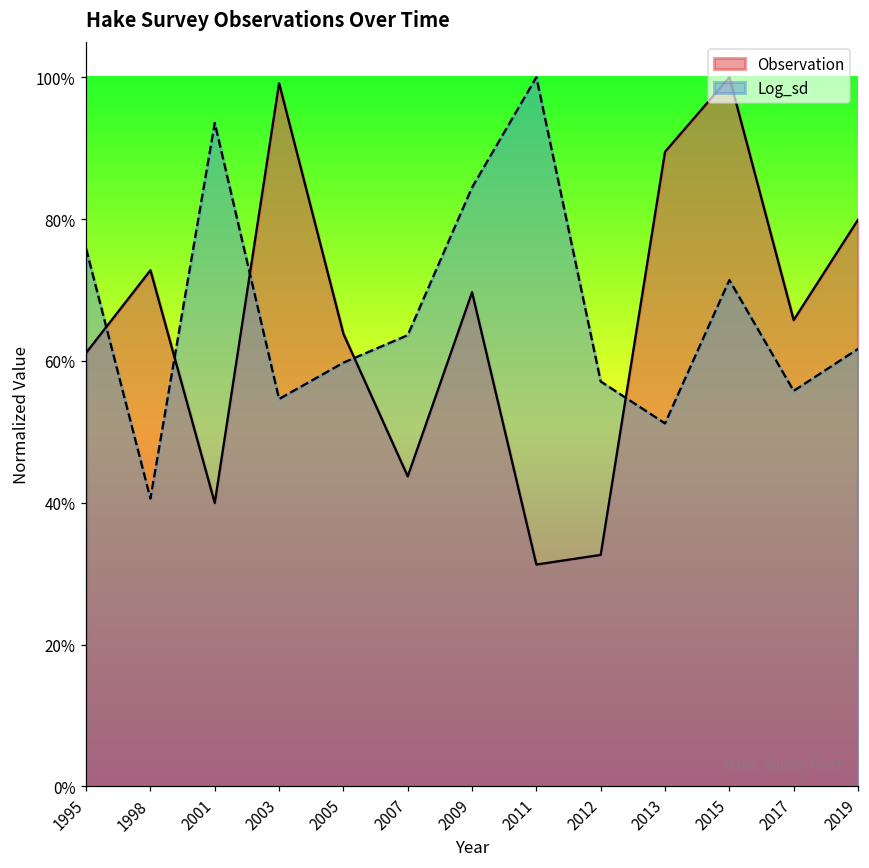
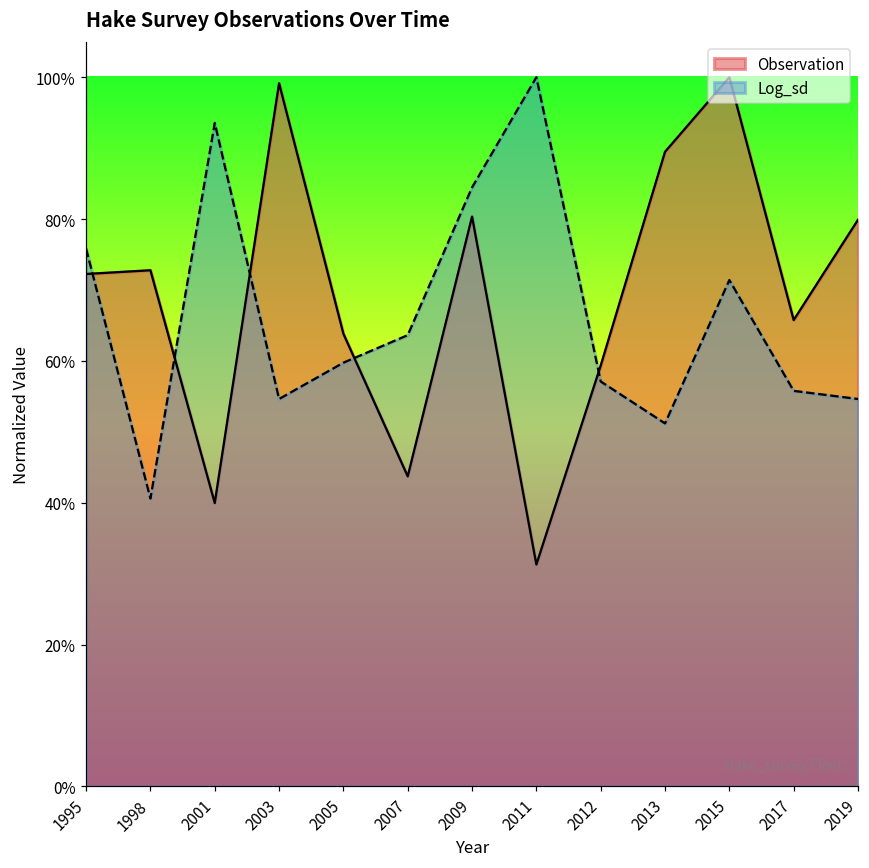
  {
    "Observation": {
-     "1995": "61%",
+     "1995": "72%",
      "1998": "73%",
      "2001": "40%",
      "2003": "99%",
      "2005": "64%",
      "2007": "44%",
-     "2009": "70%",
+     "2009": "80%",
      "2011": "31%",
-     "2012": "33%",
+     "2012": "59%",
      "2013": "89%",
      "2017": "66%",
      "2019": "80%"
    },
    "Log_sd": {
      "1995": "76%",
      "1998": "41%",
      "2001": "94%",
      "2003": "55%",
      "2005": "60%",
      "2007": "64%",
      "2009": "84%",
      "2011": "100%",
      "2012": "57%",
      "2013": "51%",
      "2015": "71%",
      "2017": "56%",
-     "2019": "62%"
+     "2019": "55%"
    }
  }
